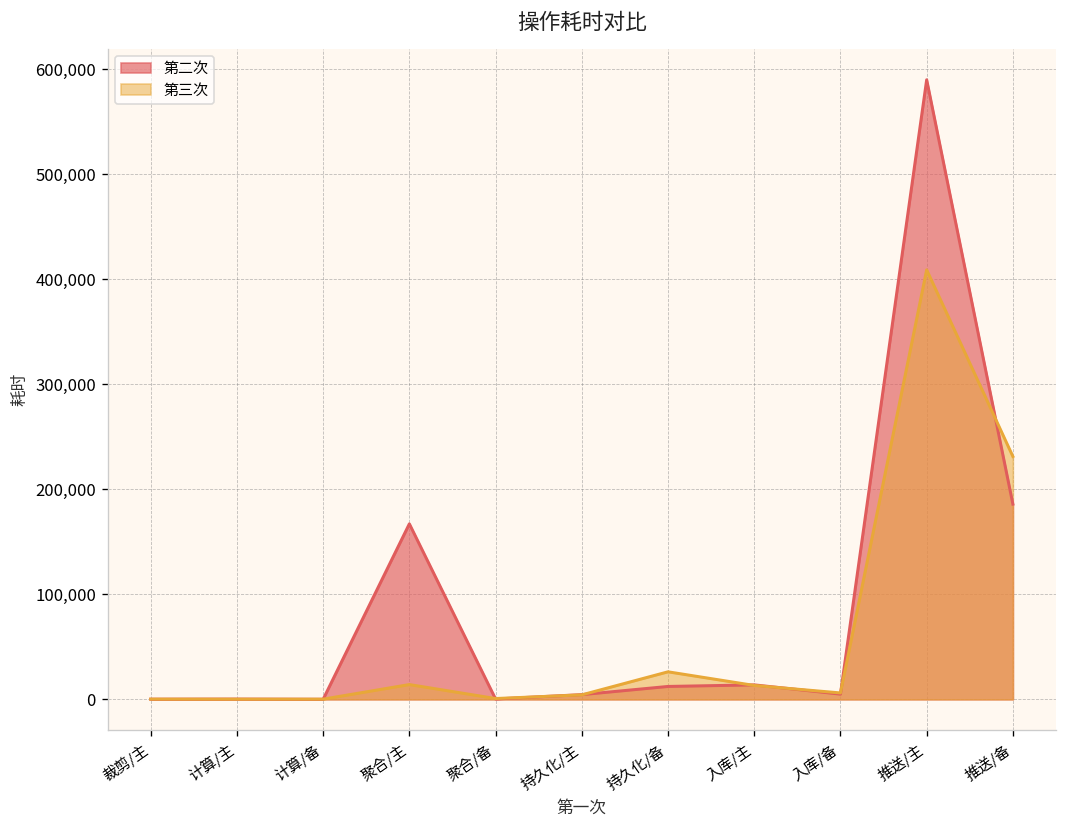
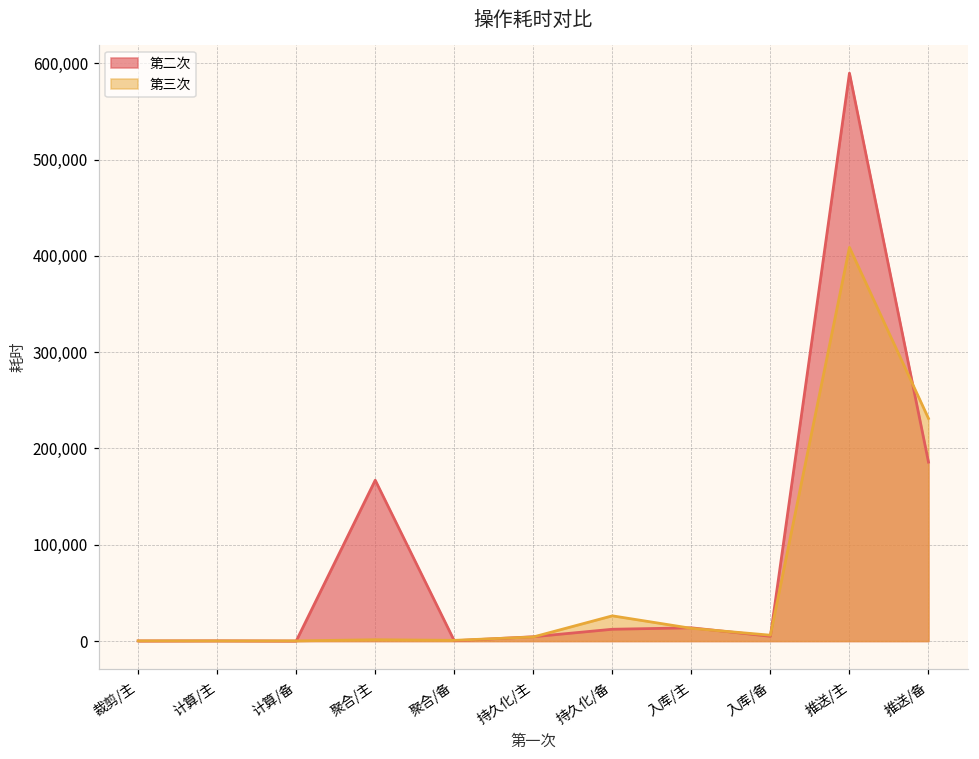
  {
    "第二次": {
      "聚合/主": "170,000",
      "持久化/备": "10,000",
      "推送/主": "590,000",
      "推送/备": "190,000"
    },
    "第三次": {
-     "聚合/主": "10,000",
+     "聚合/主": "0",
      "持久化/备": "30,000",
      "推送/主": "410,000",
      "推送/备": "230,000"
    }
  }
